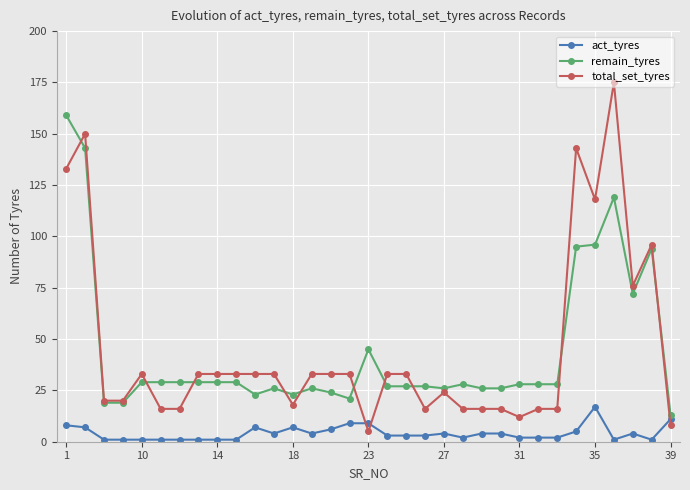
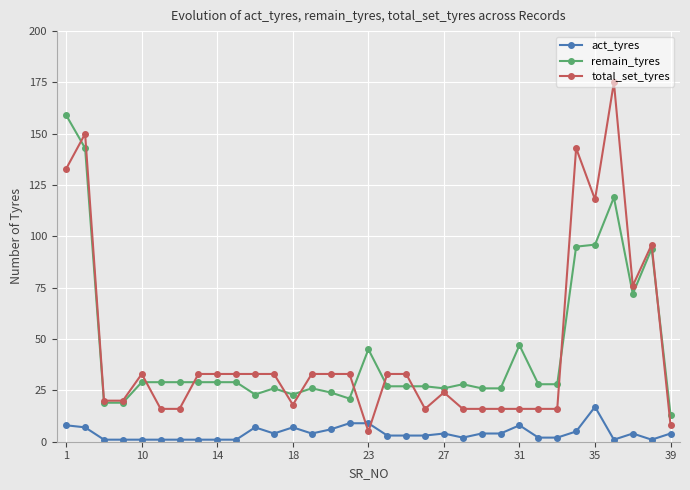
  {
    "act_tyres": {
      "1": 8,
      "10": 1,
      "14": 1,
      "18": 7,
      "23": 9,
      "27": 4,
-     "31": 2,
+     "31": 8,
      "35": 17,
-     "39": 11
+     "39": 4
    },
    "remain_tyres": {
      "1": 159,
      "10": 29,
      "14": 29,
      "18": 23,
      "23": 45,
      "27": 26,
-     "31": 28,
+     "31": 47,
      "35": 96,
      "39": 13
    },
    "total_set_tyres": {
      "1": 133,
      "10": 33,
      "14": 33,
      "18": 18,
      "23": 5,
      "27": 24,
-     "31": 12,
+     "31": 16,
      "35": 118,
      "39": 8
    }
  }
